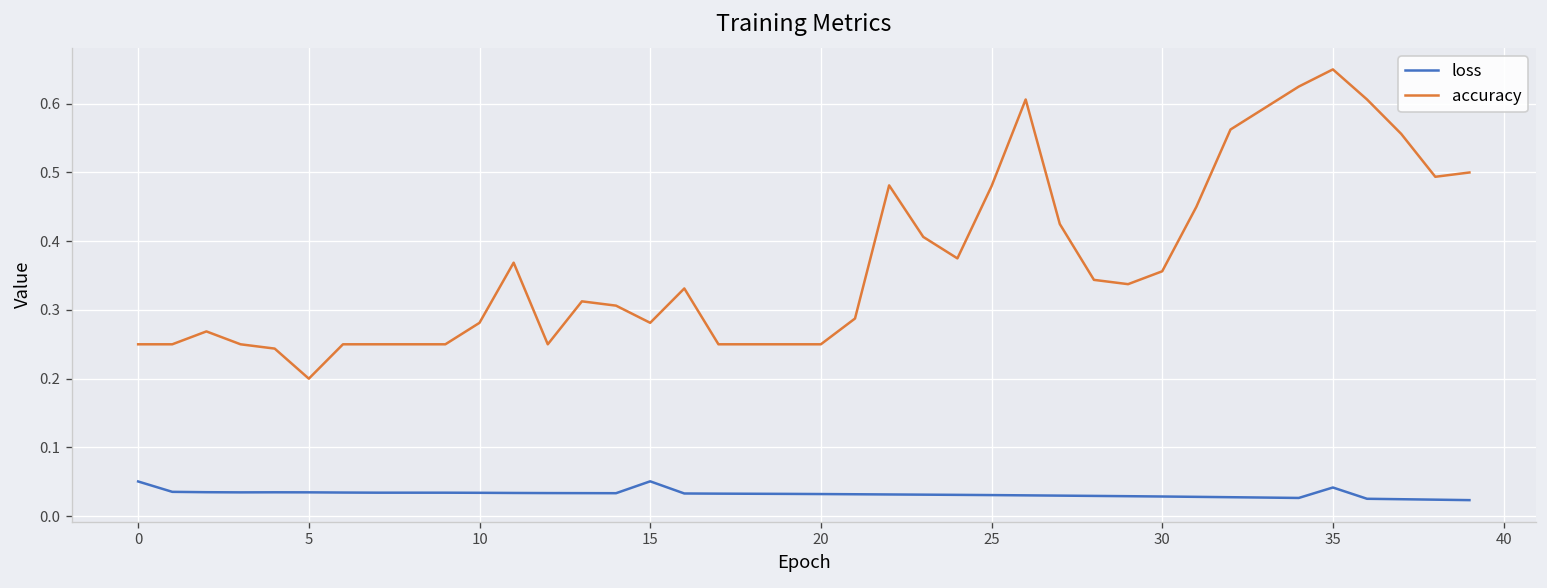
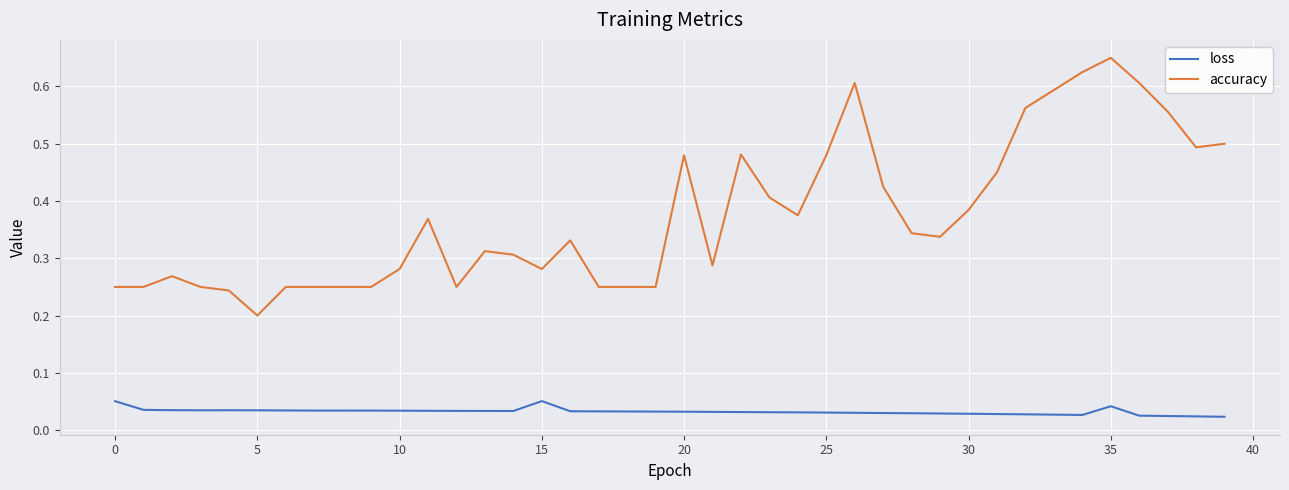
  {
    "loss": {
      "0": 0.05,
      "5": 0.03,
      "10": 0.03,
      "15": 0.05,
      "20": 0.03,
      "25": 0.03,
      "30": 0.03,
      "35": 0.04
    },
    "accuracy": {
      "0": 0.25,
      "5": 0.20,
      "10": 0.28,
      "15": 0.28,
-     "20": 0.25,
+     "20": 0.48,
      "25": 0.48,
-     "30": 0.36,
+     "30": 0.38,
      "35": 0.65
    }
  }
